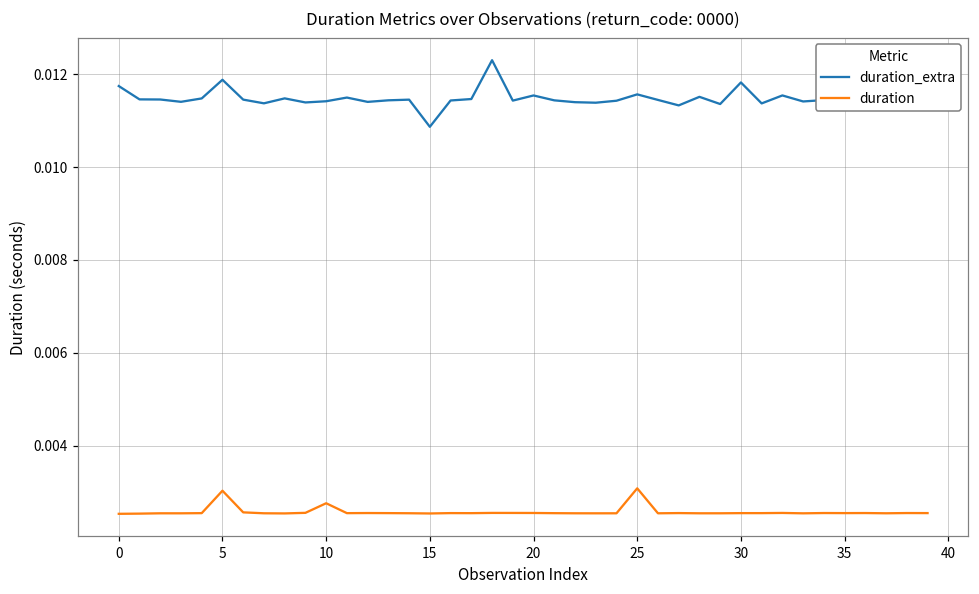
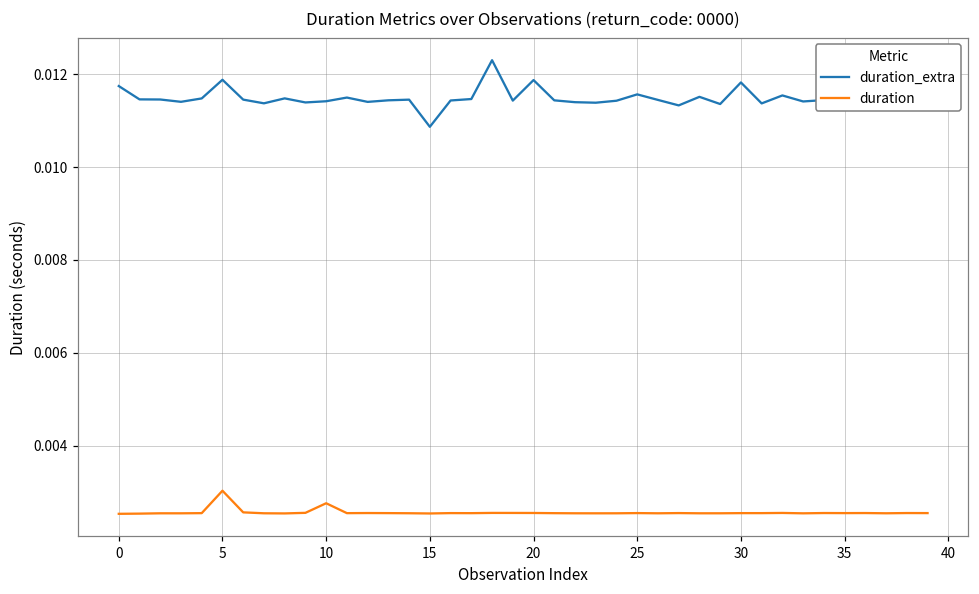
  {
    "duration_extra": {
      "0": 0.0117,
      "5": 0.0119,
      "10": 0.0114,
      "15": 0.0109,
-     "20": 0.0115,
+     "20": 0.0119,
      "25": 0.0116,
      "30": 0.0118
    },
    "duration": {
      "0": 0.0025,
      "5": 0.0030,
      "10": 0.0028,
      "15": 0.0025,
      "20": 0.0025,
-     "25": 0.0031,
+     "25": 0.0025,
      "30": 0.0025,
      "35": 0.0025
    }
  }
